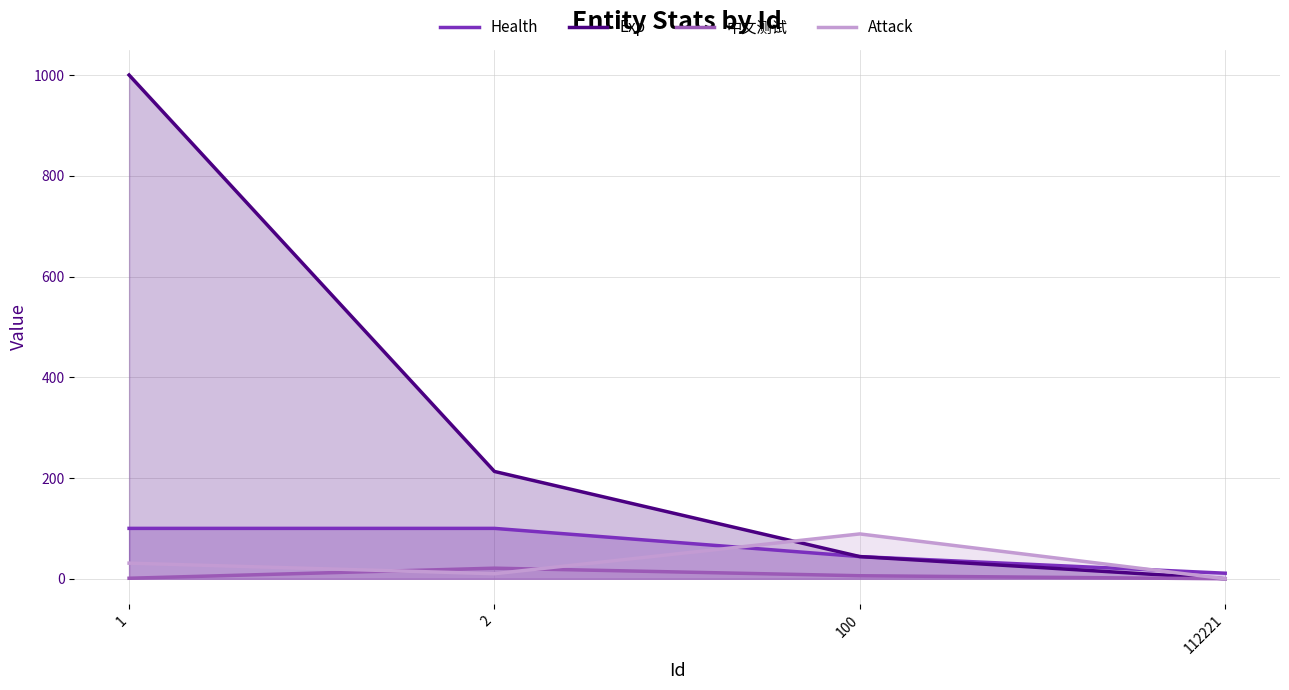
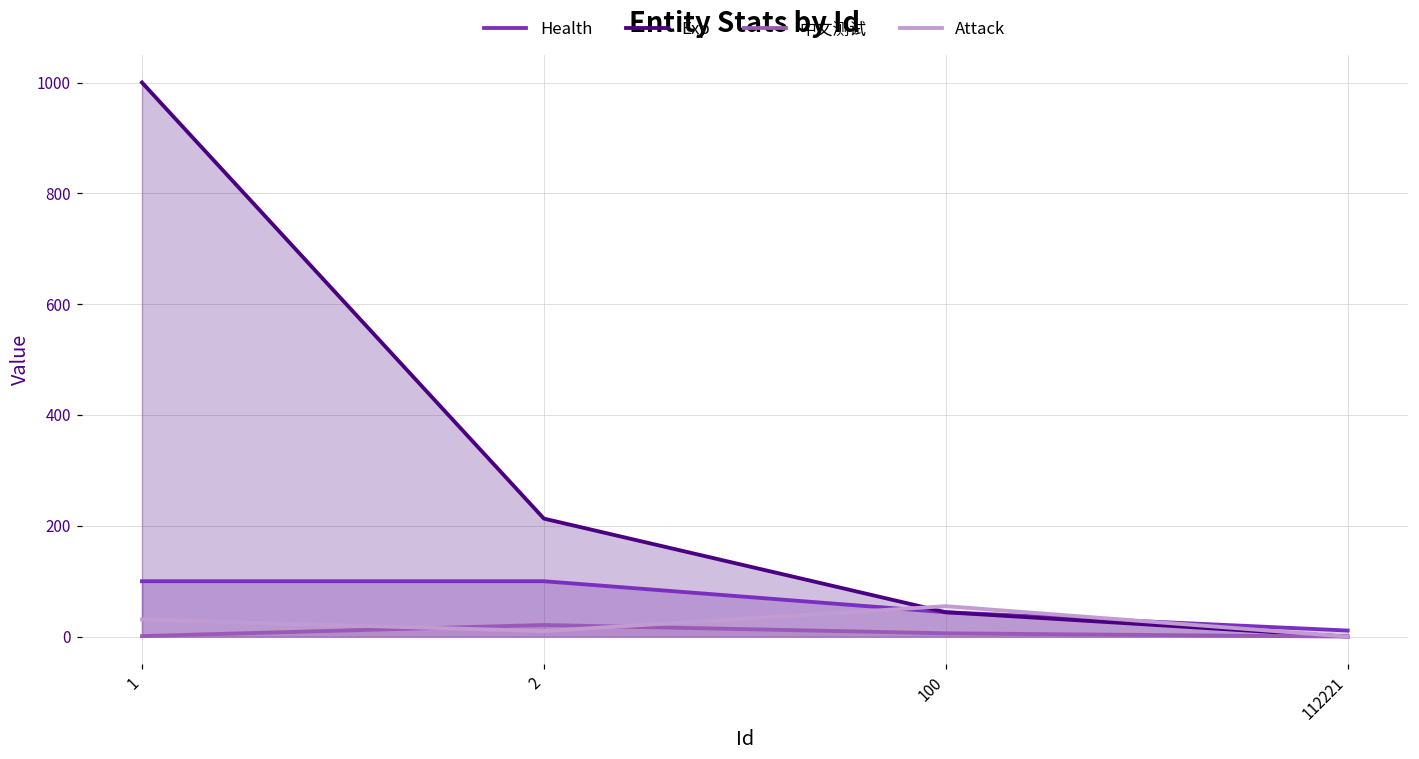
  {
    "Exp": {
      "1": 1000,
      "2": 210
    },
    "Attack": {
      "1": 30,
      "2": 10,
-     "100": 90
+     "100": 60
    }
  }
